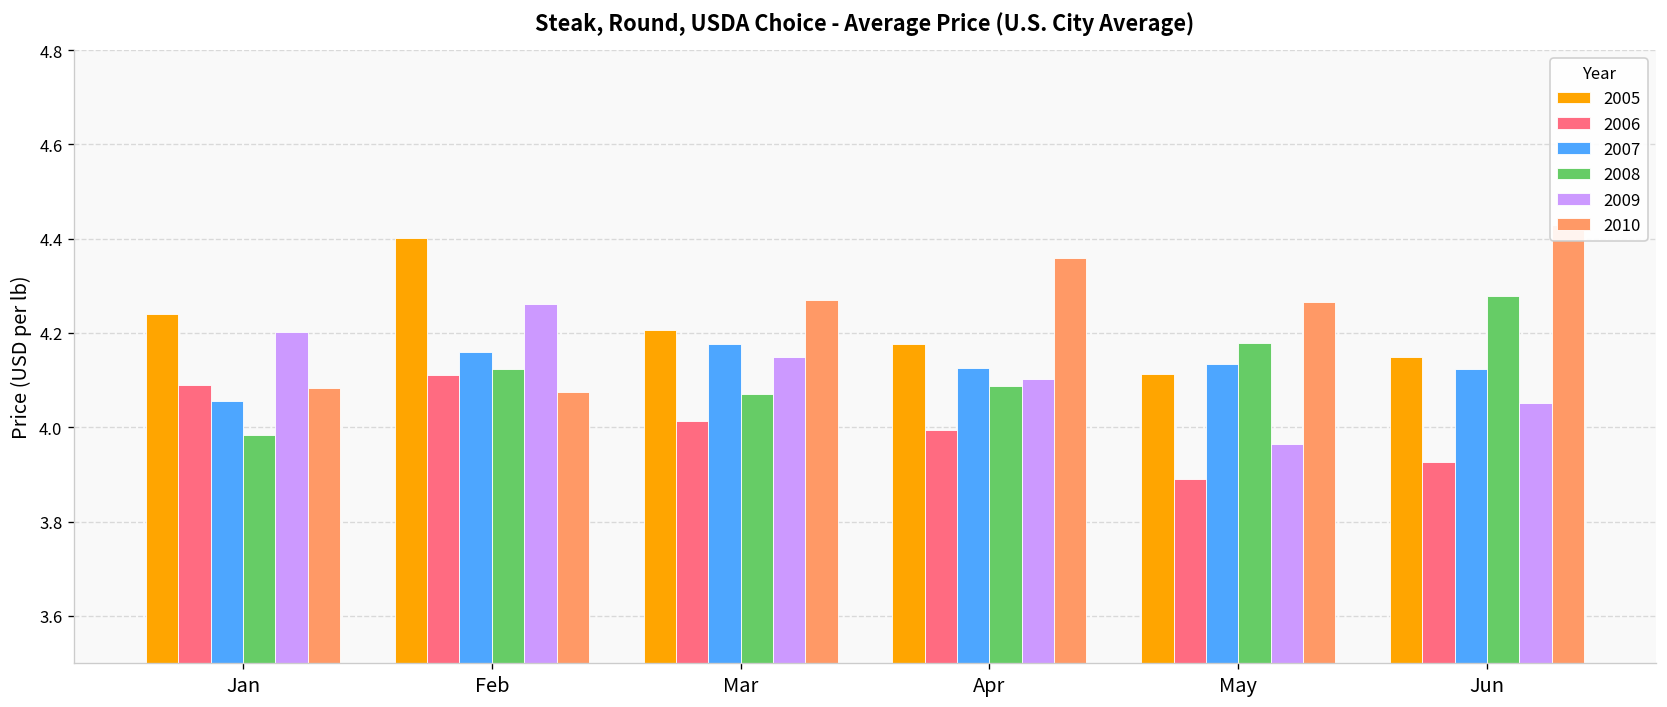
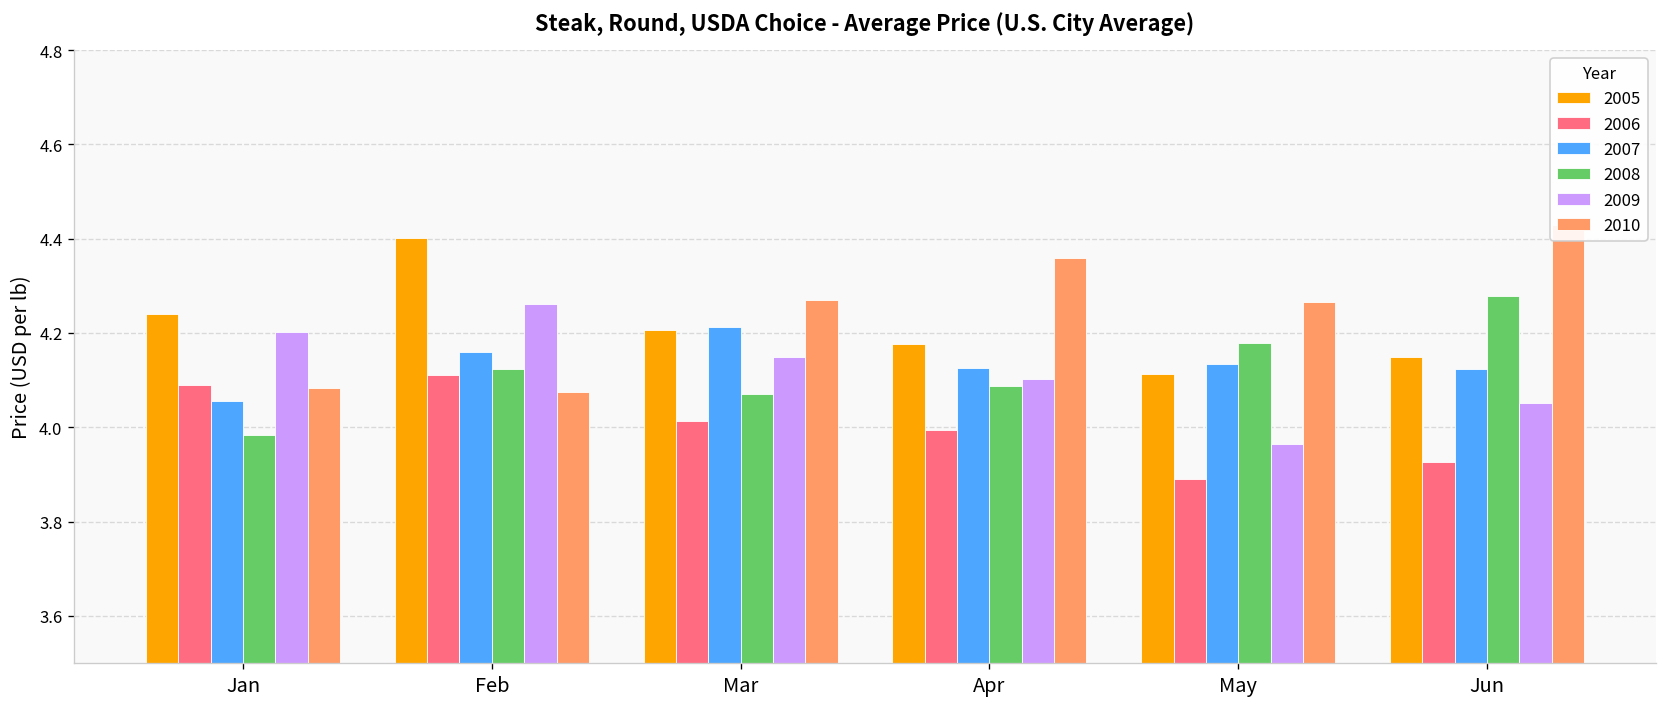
  {
    "2005": {
      "Jan": 4.24,
      "Feb": 4.40,
      "Mar": 4.21,
      "Apr": 4.18,
      "May": 4.11,
      "Jun": 4.15
    },
    "2007": {
      "Jan": 4.06,
      "Feb": 4.16,
-     "Mar": 4.18,
+     "Mar": 4.21,
      "Apr": 4.13,
      "May": 4.13,
      "Jun": 4.12
    },
    "2008": {
      "Jan": 3.98,
      "Feb": 4.12,
      "Mar": 4.07,
      "Apr": 4.09,
      "May": 4.18,
      "Jun": 4.28
    },
    "2009": {
      "Jan": 4.20,
      "Feb": 4.26,
      "Mar": 4.15,
      "Apr": 4.10,
      "May": 3.97,
      "Jun": 4.05
    }
  }
